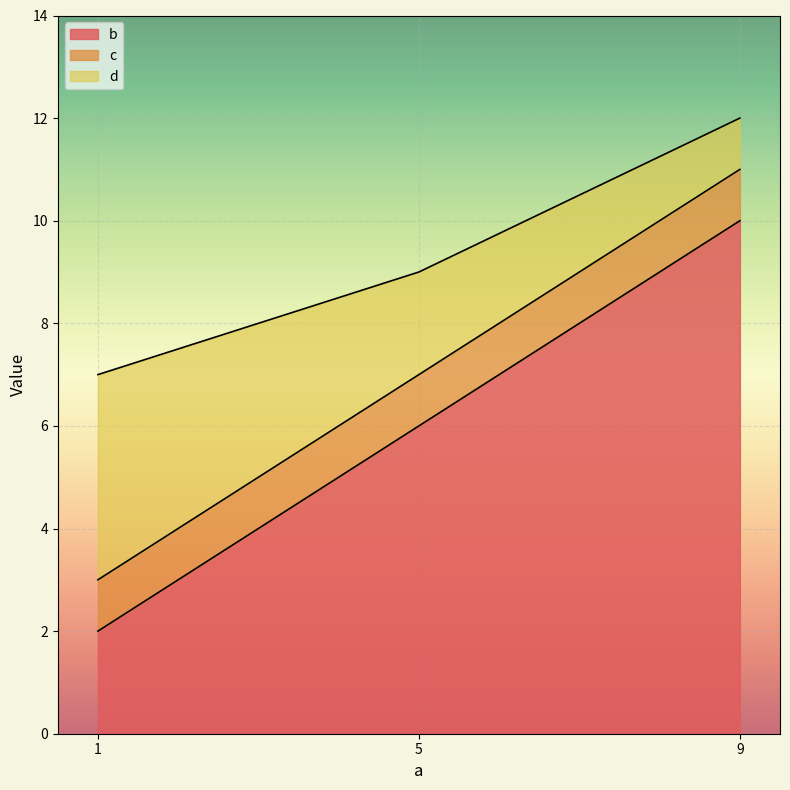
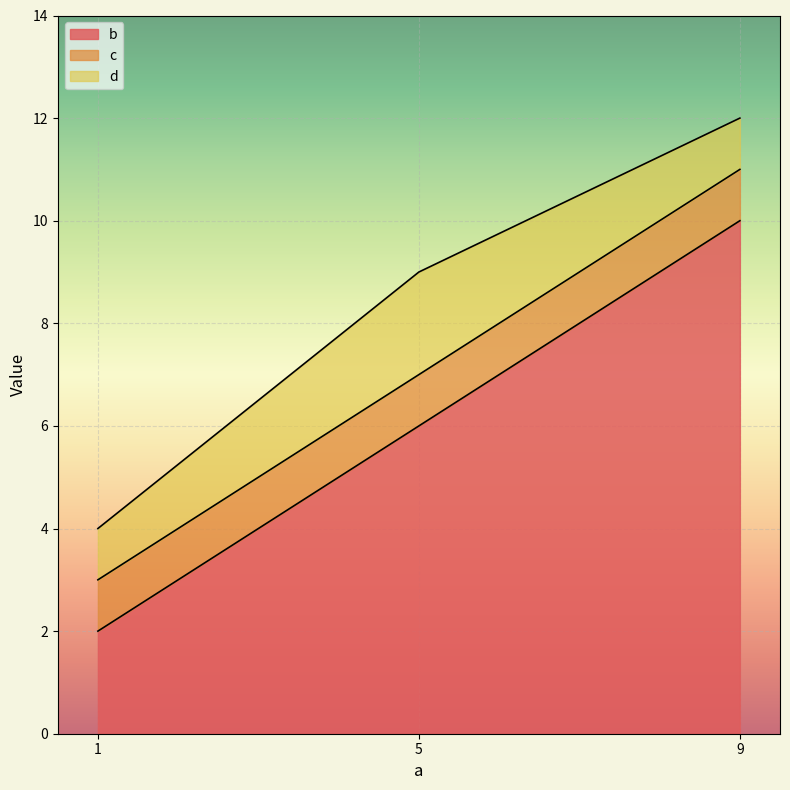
  {
    "d": {
-     "1": 7,
+     "1": 4,
      "5": 9,
      "9": 12
    }
  }
